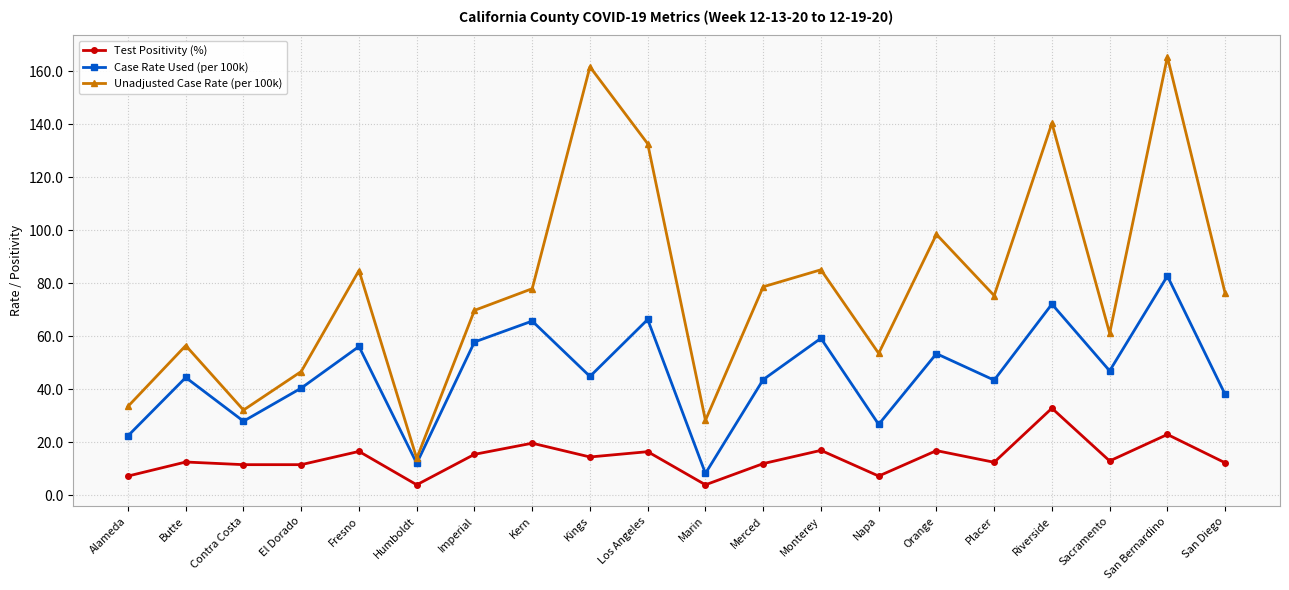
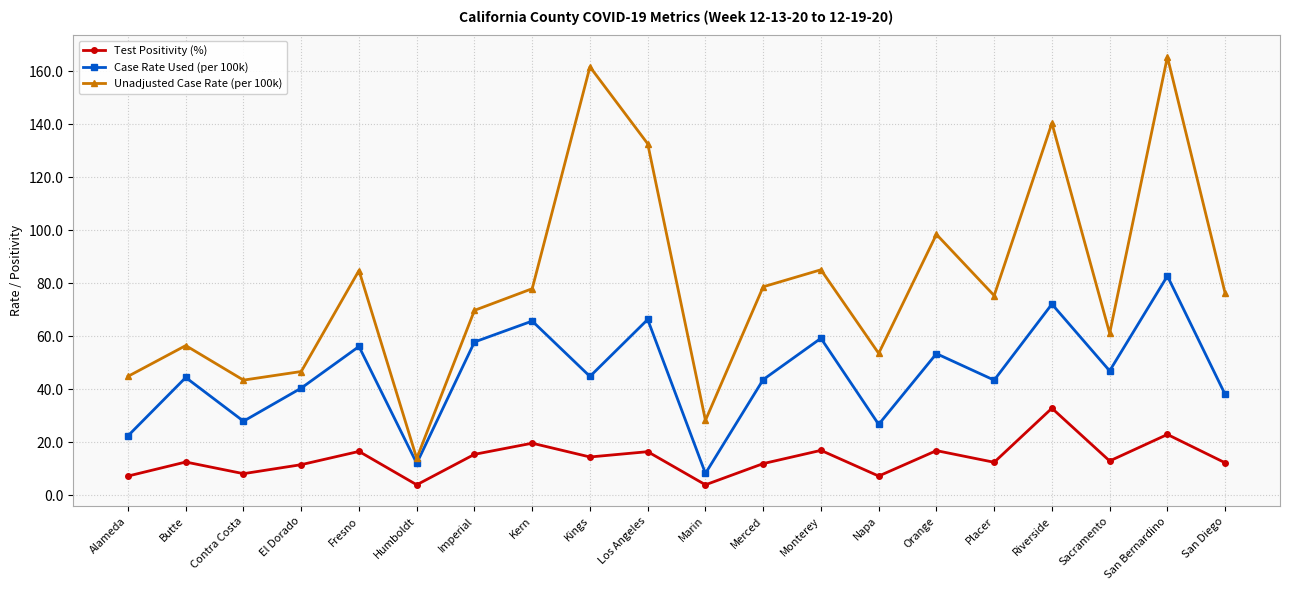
  {
    "Test Positivity (%)": {
      "Alameda": 7,
      "Butte": 13,
-     "Contra Costa": 12,
+     "Contra Costa": 8,
      "El Dorado": 12,
      "Fresno": 17,
      "Humboldt": 4,
      "Imperial": 16,
      "Kern": 20,
      "Kings": 15,
      "Los Angeles": 17,
      "Marin": 4,
      "Merced": 12,
      "Monterey": 17,
      "Napa": 7,
      "Orange": 17,
      "Placer": 13,
      "Riverside": 33,
      "Sacramento": 13,
      "San Bernardino": 23,
      "San Diego": 12
    },
    "Case Rate Used (per 100k)": {
      "Alameda": 23,
      "Butte": 45,
      "Contra Costa": 28,
      "El Dorado": 41,
      "Fresno": 56,
      "Humboldt": 12,
      "Imperial": 58,
      "Kern": 66,
      "Kings": 45,
      "Los Angeles": 66,
      "Marin": 8,
      "Merced": 44,
      "Monterey": 59,
      "Napa": 27,
      "Orange": 54,
      "Placer": 44,
      "Riverside": 72,
      "Sacramento": 47,
      "San Bernardino": 83,
      "San Diego": 38
    },
    "Unadjusted Case Rate (per 100k)": {
-     "Alameda": 34,
+     "Alameda": 45,
      "Butte": 57,
-     "Contra Costa": 32,
+     "Contra Costa": 44,
      "El Dorado": 47,
      "Fresno": 85,
      "Humboldt": 14,
      "Imperial": 70,
      "Kern": 78,
      "Kings": 162,
      "Los Angeles": 133,
      "Marin": 28,
      "Merced": 79,
      "Monterey": 85,
      "Napa": 54,
      "Orange": 99,
      "Placer": 75,
      "Riverside": 140,
      "Sacramento": 61,
      "San Bernardino": 166,
      "San Diego": 76
    }
  }
